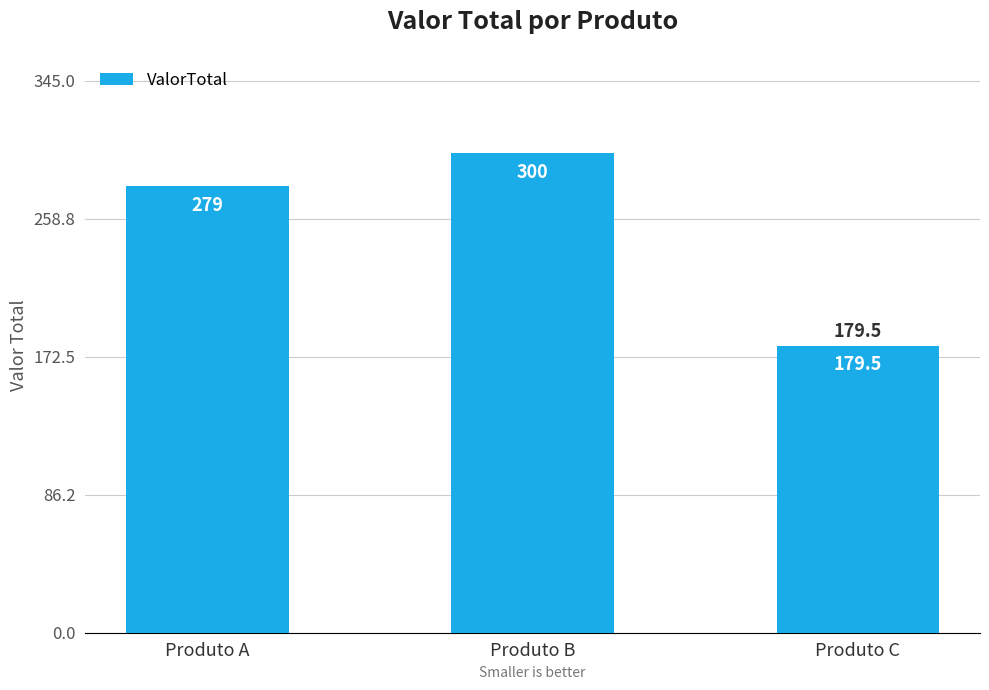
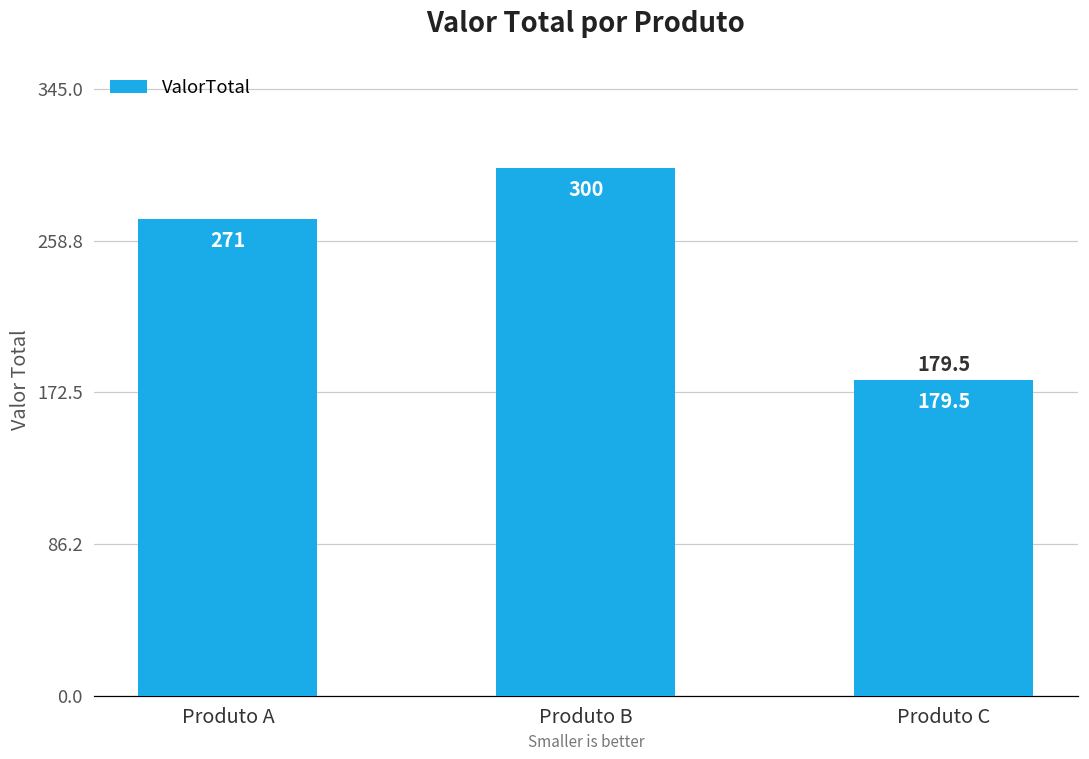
  {
-   "Produto A": 279,
+   "Produto A": 271,
    "Produto B": 300,
    "Produto C": 179.5
  }
